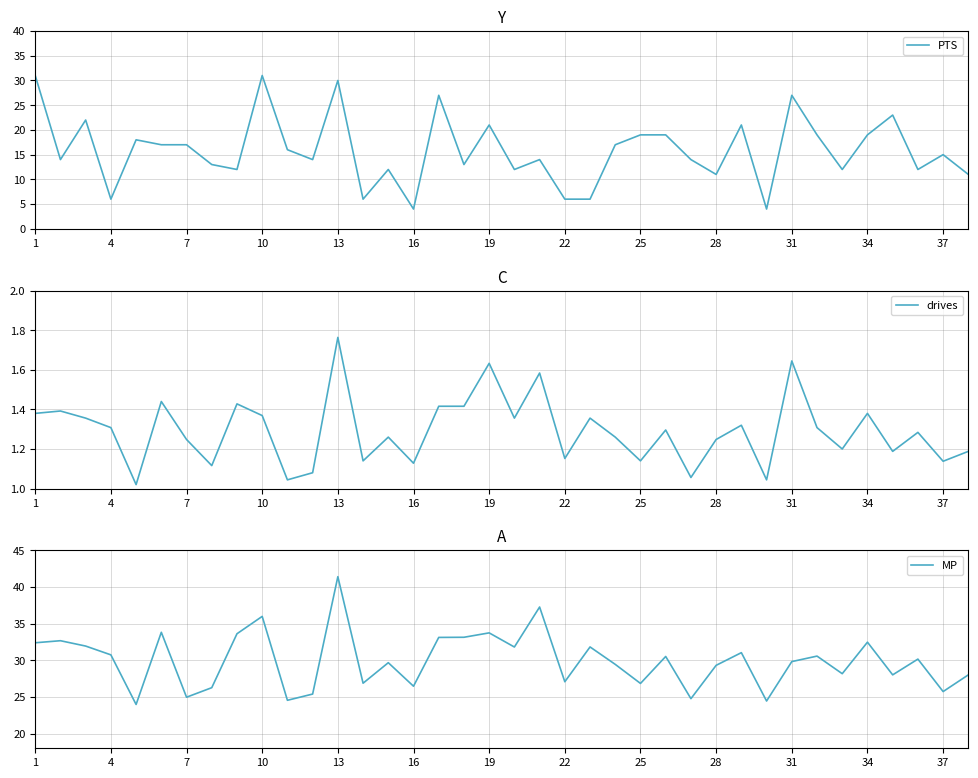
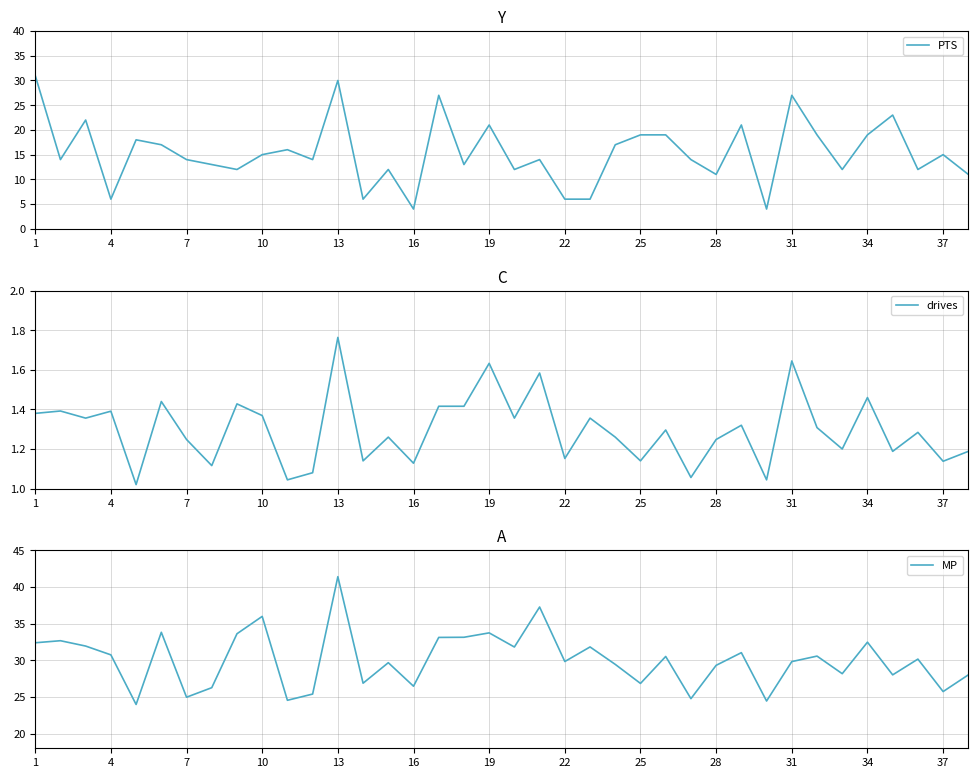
  {
    "Y": {
      "1": 31,
      "4": 6,
-     "7": 17,
-     "10": 31,
+     "7": 14,
+     "10": 15,
      "13": 30,
      "16": 4,
      "19": 21,
      "22": 6,
      "25": 19,
      "28": 11,
      "31": 27,
      "34": 19,
      "37": 15
    },
    "C": {
      "1": 1.38,
-     "4": 1.31,
+     "4": 1.39,
      "7": 1.25,
      "10": 1.37,
      "13": 1.76,
      "16": 1.13,
      "19": 1.63,
      "22": 1.15,
      "25": 1.14,
      "28": 1.25,
      "31": 1.65,
-     "34": 1.38,
+     "34": 1.46,
      "37": 1.14
    },
    "A": {
      "1": 32,
      "4": 31,
      "7": 25,
      "10": 36,
      "13": 41,
      "16": 26,
      "19": 34,
-     "22": 27,
+     "22": 30,
      "25": 27,
      "28": 29,
      "31": 30,
      "34": 32,
      "37": 26
    }
  }
